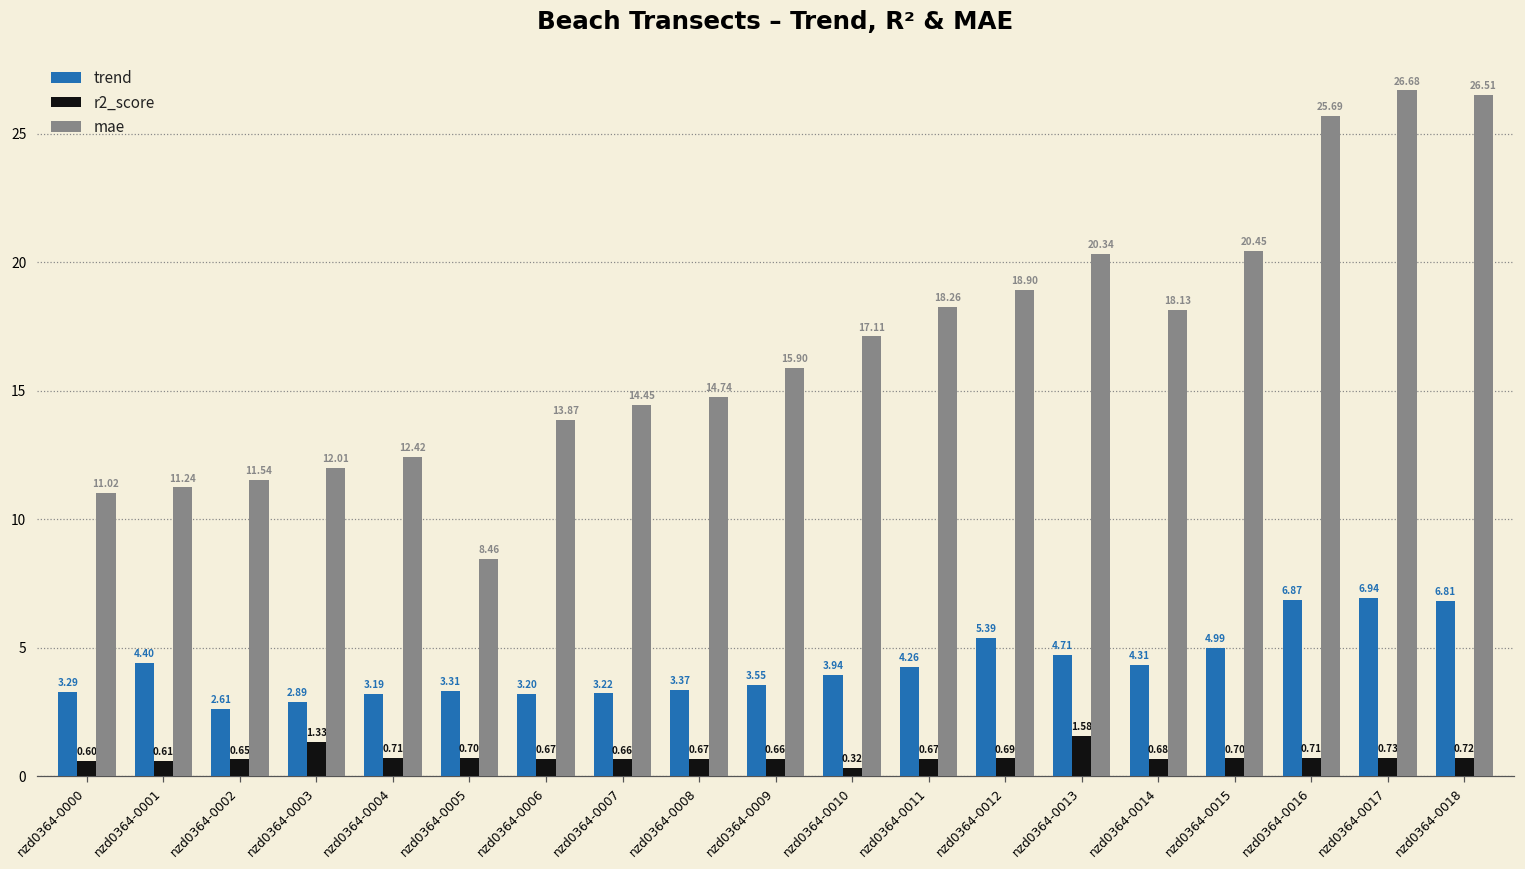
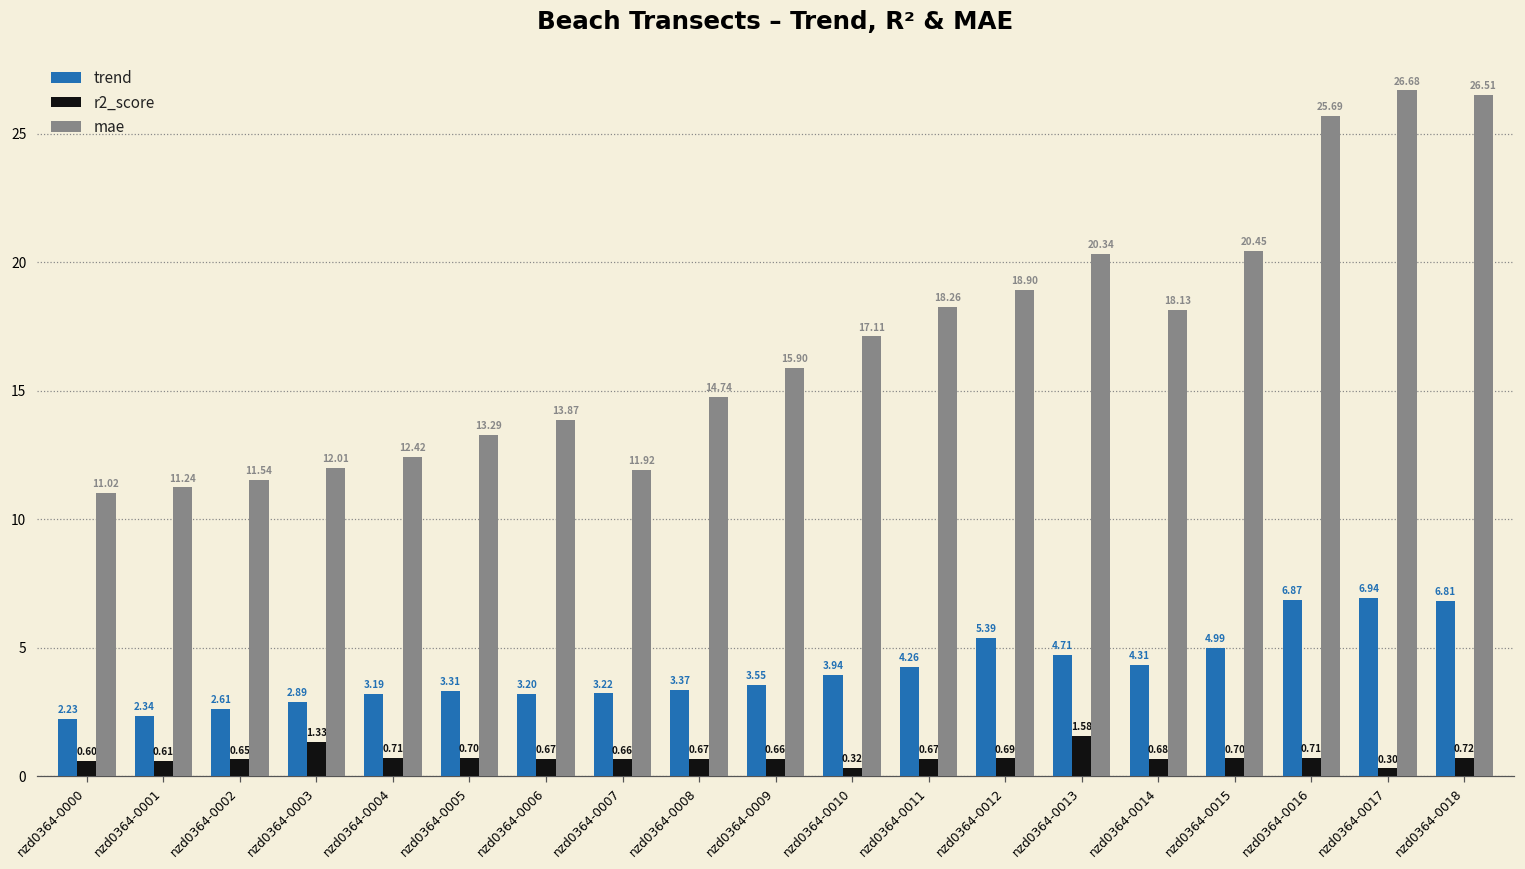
  {
    "trend": {
-     "nzd0364-0000": 3.29,
-     "nzd0364-0001": 4.40,
+     "nzd0364-0000": 2.23,
+     "nzd0364-0001": 2.34,
      "nzd0364-0002": 2.61,
      "nzd0364-0003": 2.89,
      "nzd0364-0004": 3.19,
      "nzd0364-0005": 3.31,
      "nzd0364-0006": 3.20,
      "nzd0364-0007": 3.22,
      "nzd0364-0008": 3.37,
      "nzd0364-0009": 3.55,
      "nzd0364-0010": 3.94,
      "nzd0364-0011": 4.26,
      "nzd0364-0012": 5.39,
      "nzd0364-0013": 4.71,
      "nzd0364-0014": 4.31,
      "nzd0364-0015": 4.99,
      "nzd0364-0016": 6.87,
      "nzd0364-0017": 6.94,
      "nzd0364-0018": 6.81
    },
    "r2_score": {
      "nzd0364-0000": 0.60,
      "nzd0364-0001": 0.61,
      "nzd0364-0002": 0.65,
      "nzd0364-0003": 1.33,
      "nzd0364-0004": 0.71,
      "nzd0364-0005": 0.70,
      "nzd0364-0006": 0.67,
      "nzd0364-0007": 0.66,
      "nzd0364-0008": 0.67,
      "nzd0364-0009": 0.66,
      "nzd0364-0010": 0.32,
      "nzd0364-0011": 0.67,
      "nzd0364-0012": 0.69,
      "nzd0364-0013": 1.58,
      "nzd0364-0014": 0.68,
      "nzd0364-0015": 0.70,
      "nzd0364-0016": 0.71,
-     "nzd0364-0017": 0.73,
+     "nzd0364-0017": 0.30,
      "nzd0364-0018": 0.72
    },
    "mae": {
      "nzd0364-0000": 11.02,
      "nzd0364-0001": 11.24,
      "nzd0364-0002": 11.54,
      "nzd0364-0003": 12.01,
      "nzd0364-0004": 12.42,
-     "nzd0364-0005": 8.46,
+     "nzd0364-0005": 13.29,
      "nzd0364-0006": 13.87,
-     "nzd0364-0007": 14.45,
+     "nzd0364-0007": 11.92,
      "nzd0364-0008": 14.74,
      "nzd0364-0009": 15.90,
      "nzd0364-0010": 17.11,
      "nzd0364-0011": 18.26,
      "nzd0364-0012": 18.90,
      "nzd0364-0013": 20.34,
      "nzd0364-0014": 18.13,
      "nzd0364-0015": 20.45,
      "nzd0364-0016": 25.69,
      "nzd0364-0017": 26.68,
      "nzd0364-0018": 26.51
    }
  }
